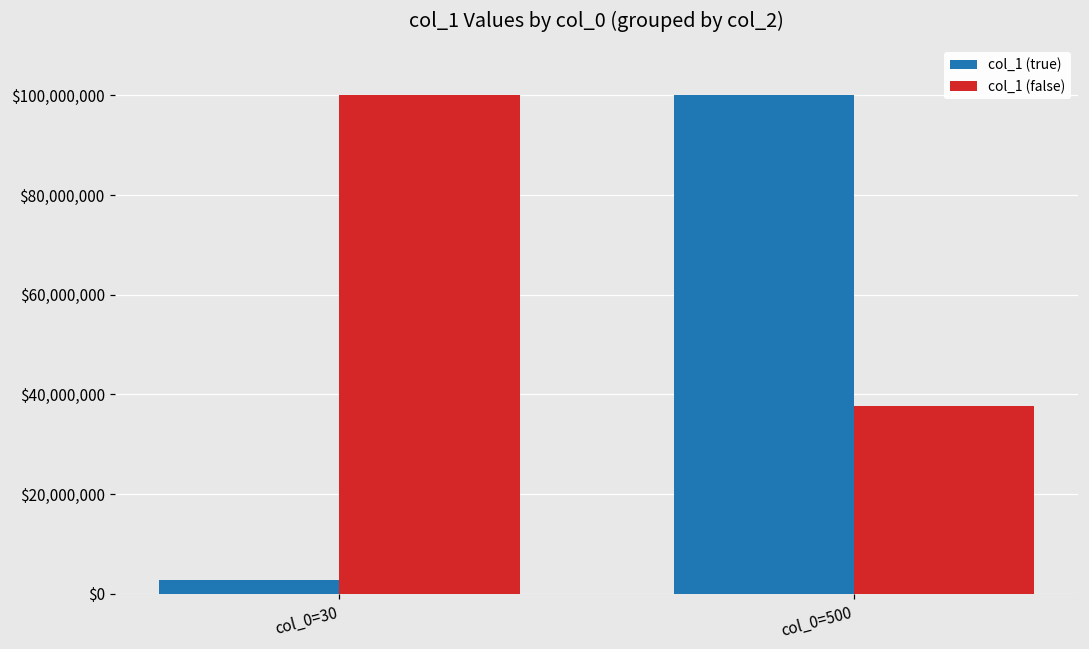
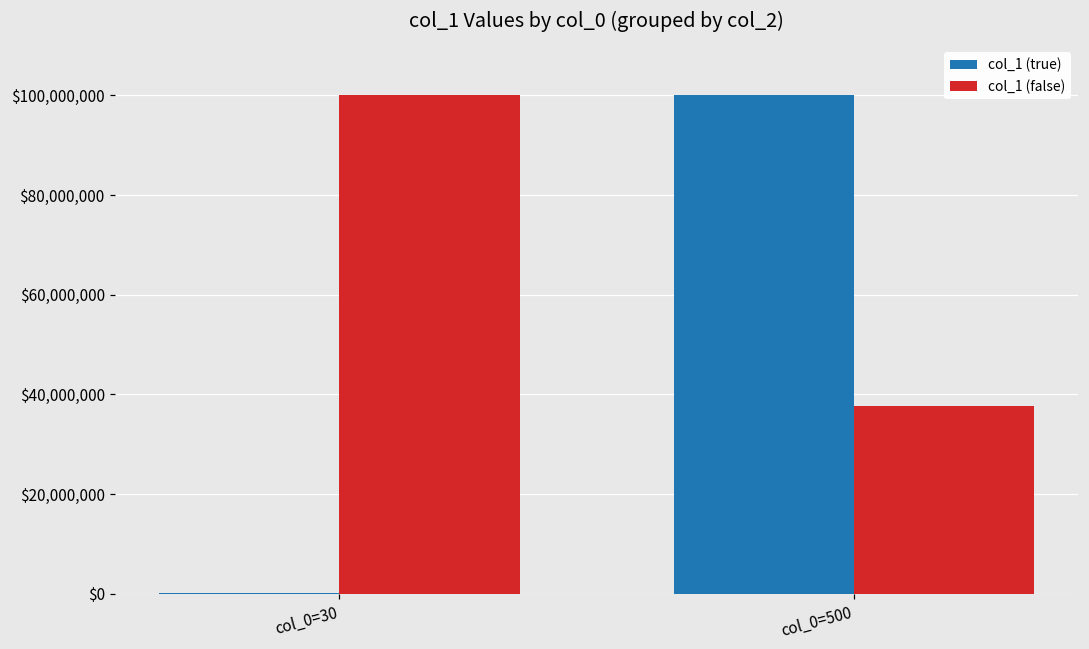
  {
    "col_1 (true)": {
-     "col_0=30": "$3,000,000",
+     "col_0=30": "$0",
      "col_0=500": "$100,000,000"
    },
    "col_1 (false)": {
      "col_0=30": "$100,000,000",
      "col_0=500": "$38,000,000"
    }
  }
